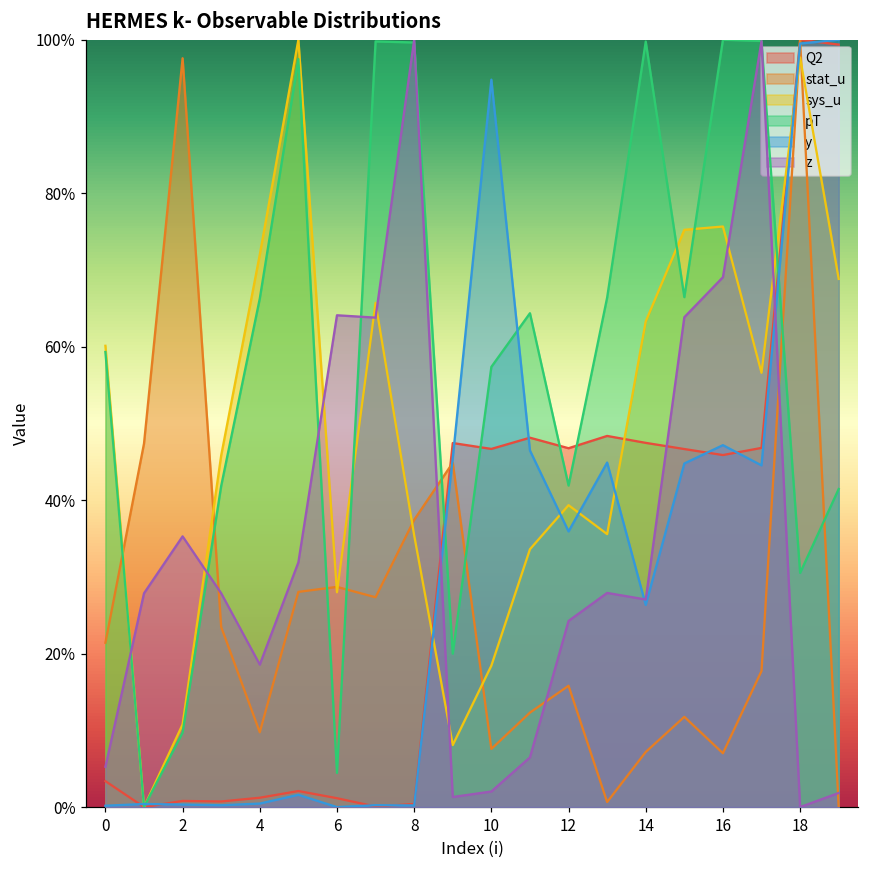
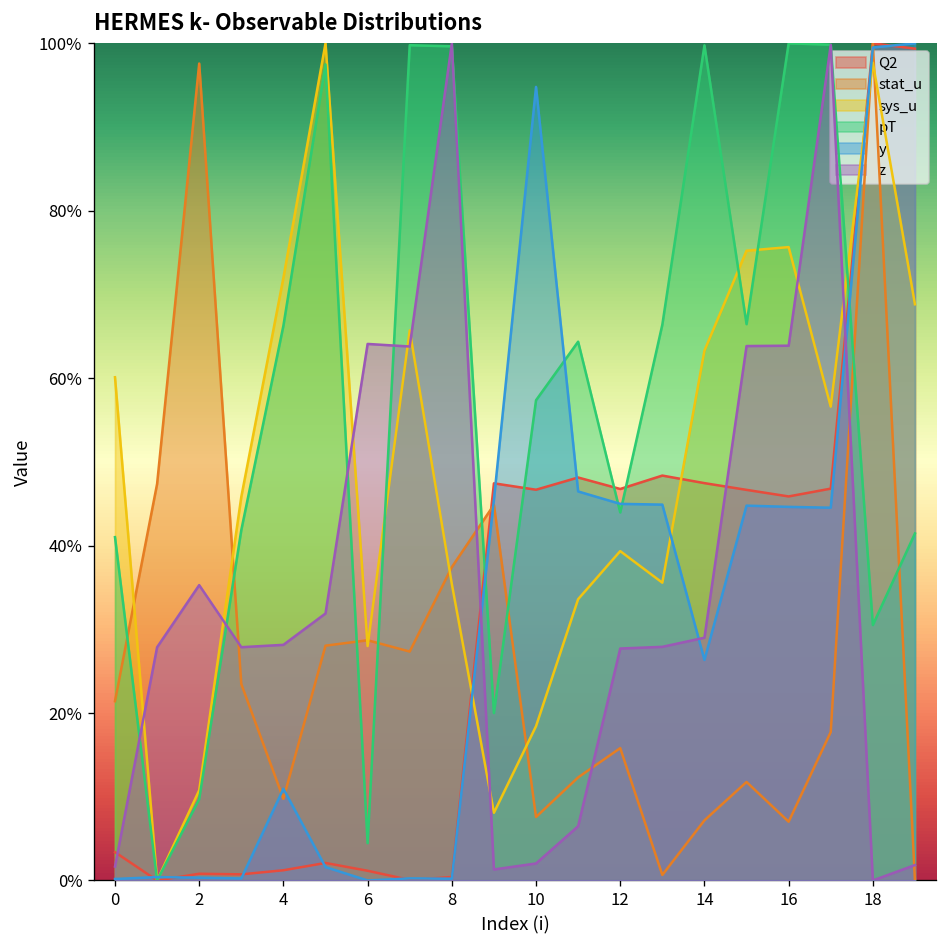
  {
    "pT": {
-     "0": "59%",
+     "0": "41%",
      "2": "10%",
      "4": "66%",
      "6": "4%",
      "10": "57%",
-     "12": "42%",
+     "12": "44%",
      "14": "100%",
      "16": "100%",
      "18": "31%"
    },
    "y": {
      "0": "0%",
      "2": "0%",
-     "4": "0%",
+     "4": "11%",
      "6": "0%",
      "10": "95%",
-     "12": "36%",
+     "12": "45%",
      "14": "26%",
-     "16": "47%",
+     "16": "45%",
      "18": "100%"
    },
    "z": {
-     "0": "5%",
+     "0": "2%",
      "2": "35%",
-     "4": "19%",
+     "4": "28%",
      "6": "64%",
      "10": "2%",
-     "12": "24%",
-     "14": "27%",
-     "16": "69%",
+     "12": "28%",
+     "14": "29%",
+     "16": "64%",
      "18": "0%"
    }
  }
